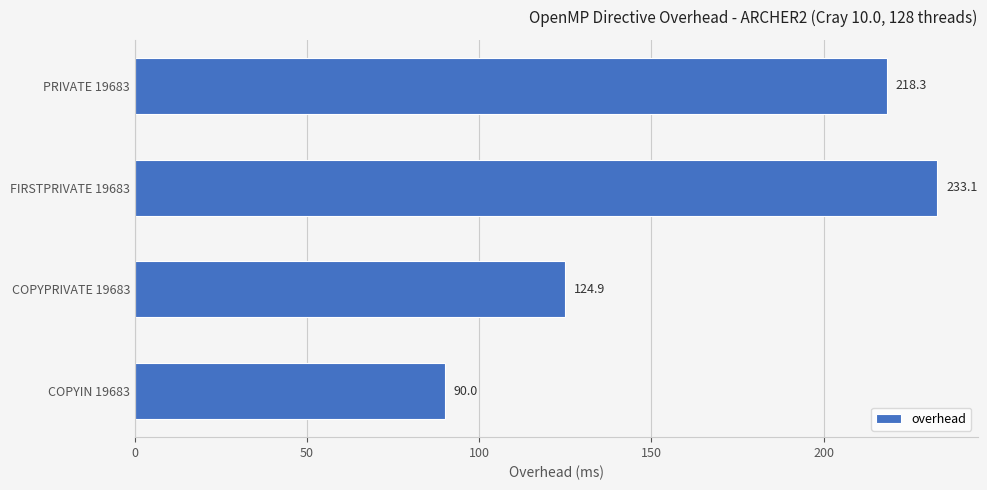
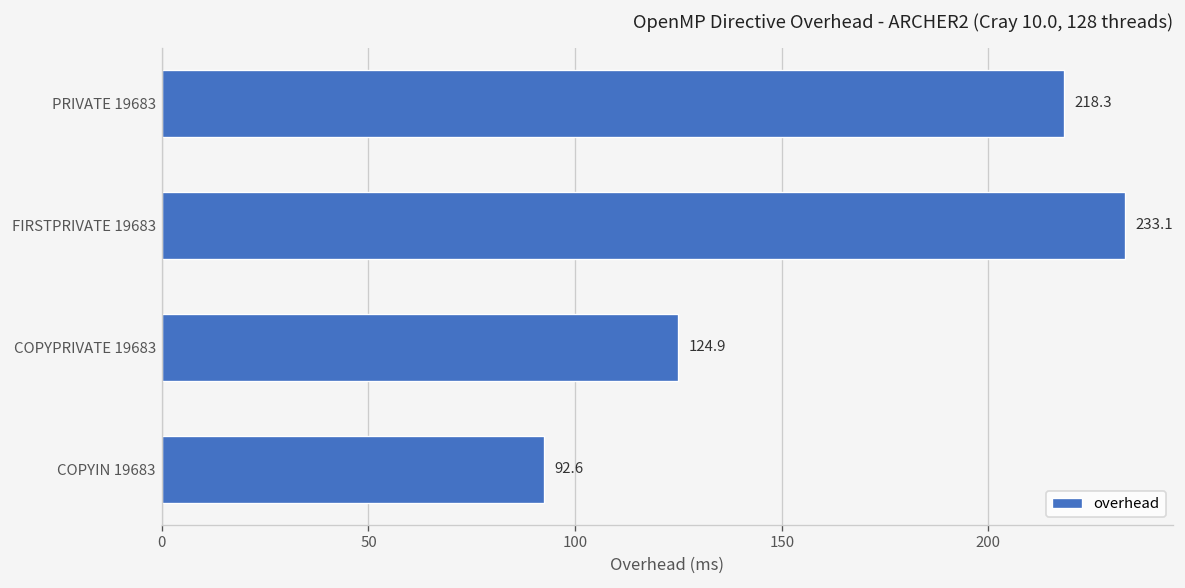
  {
    "PRIVATE 19683": 218.3,
    "FIRSTPRIVATE 19683": 233.1,
    "COPYPRIVATE 19683": 124.9,
-   "COPYIN 19683": 90.0
+   "COPYIN 19683": 92.6
  }
